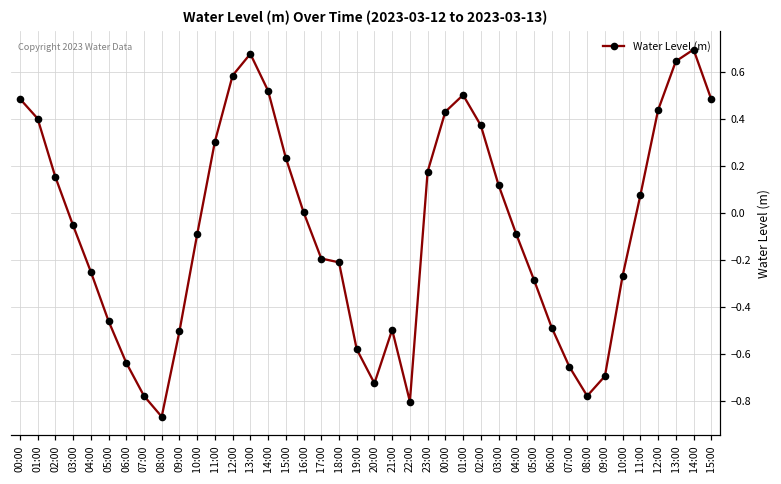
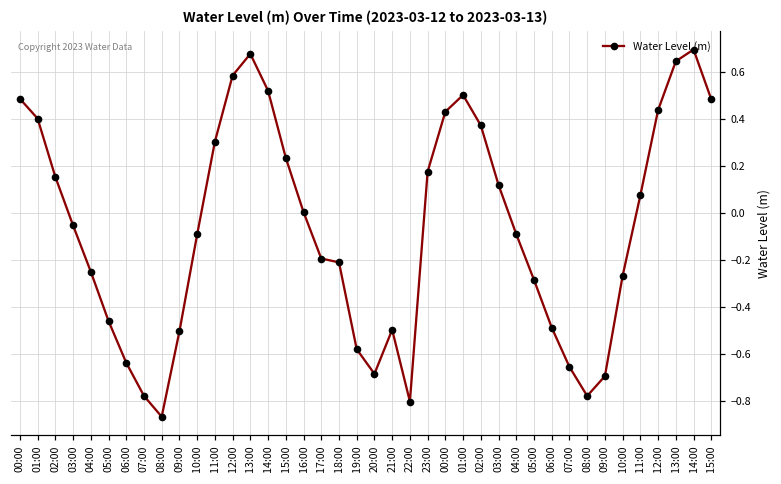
  {
    "16:00": 0.00,
    "17:00": -0.19,
    "18:00": -0.21,
    "19:00": -0.58,
-   "20:00": -0.72,
+   "20:00": -0.68,
    "21:00": -0.50,
    "22:00": -0.80,
    "23:00": 0.18
  }
